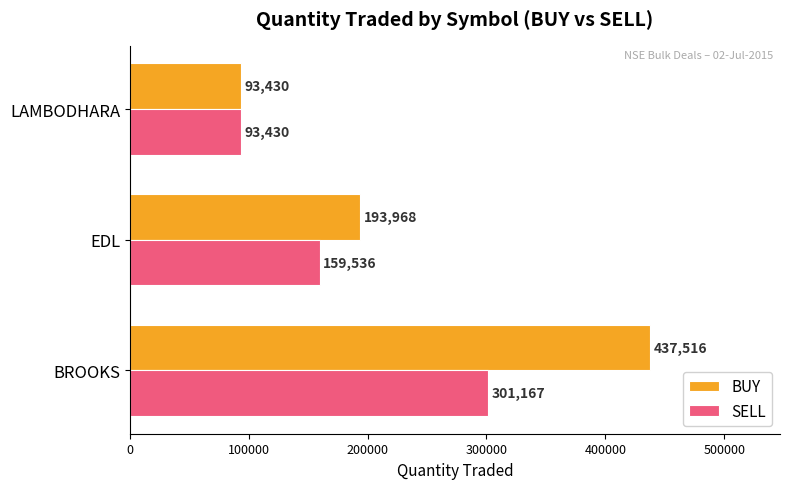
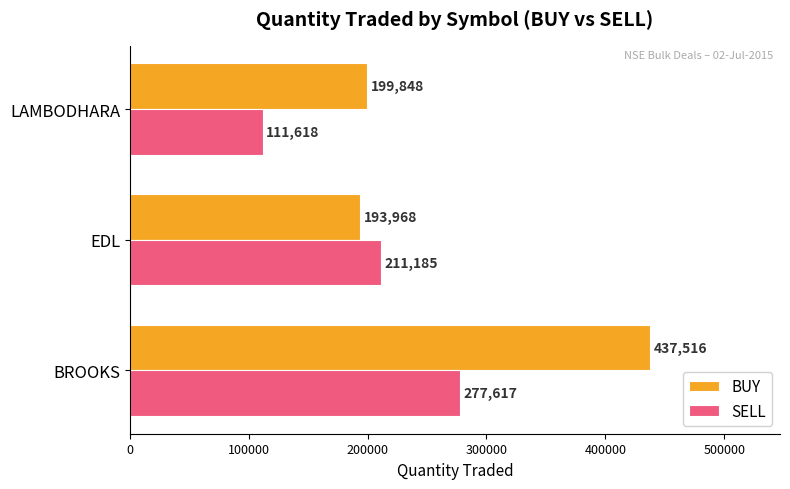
  {
    "BUY": {
-     "LAMBODHARA": "93,430",
+     "LAMBODHARA": "199,848",
      "EDL": "193,968",
      "BROOKS": "437,516"
    },
    "SELL": {
-     "LAMBODHARA": "93,430",
-     "EDL": "159,536",
-     "BROOKS": "301,167"
+     "LAMBODHARA": "111,618",
+     "EDL": "211,185",
+     "BROOKS": "277,617"
    }
  }
